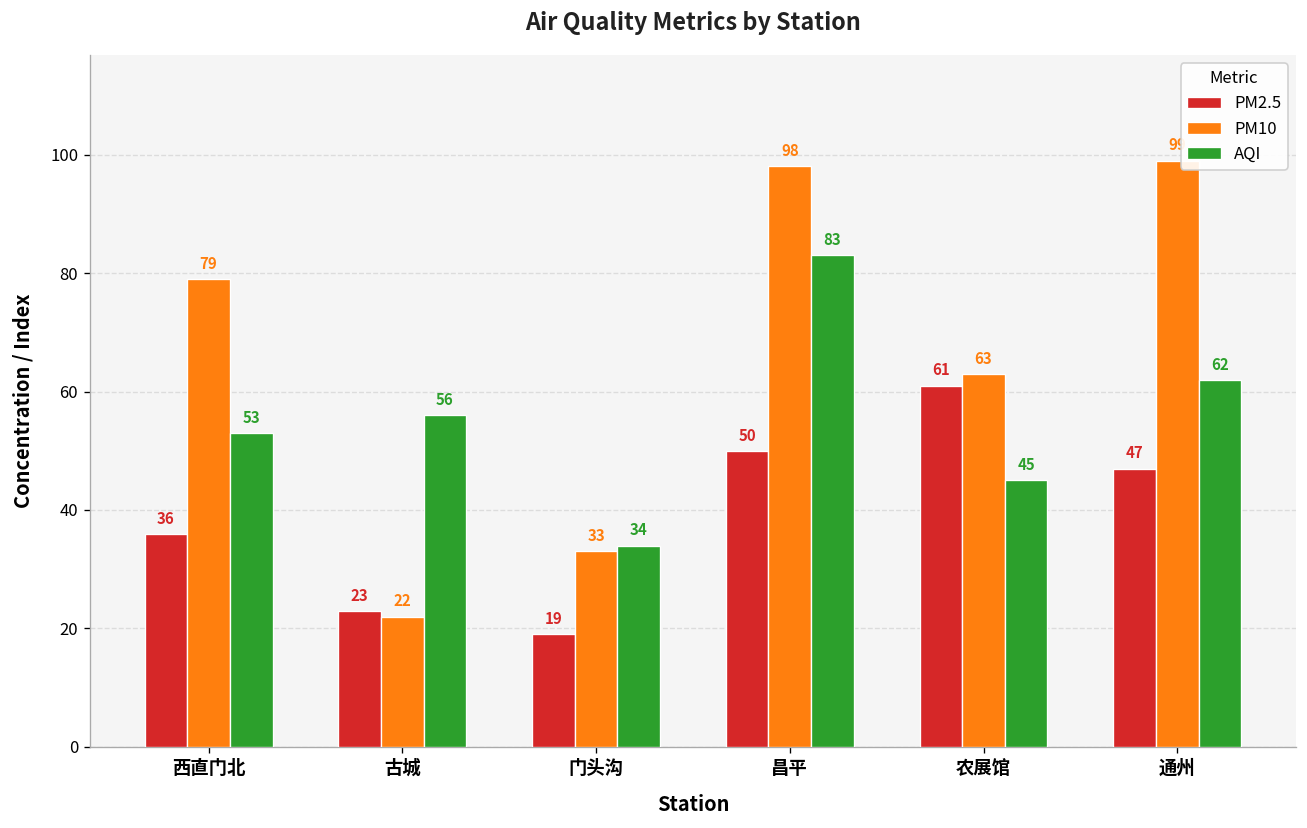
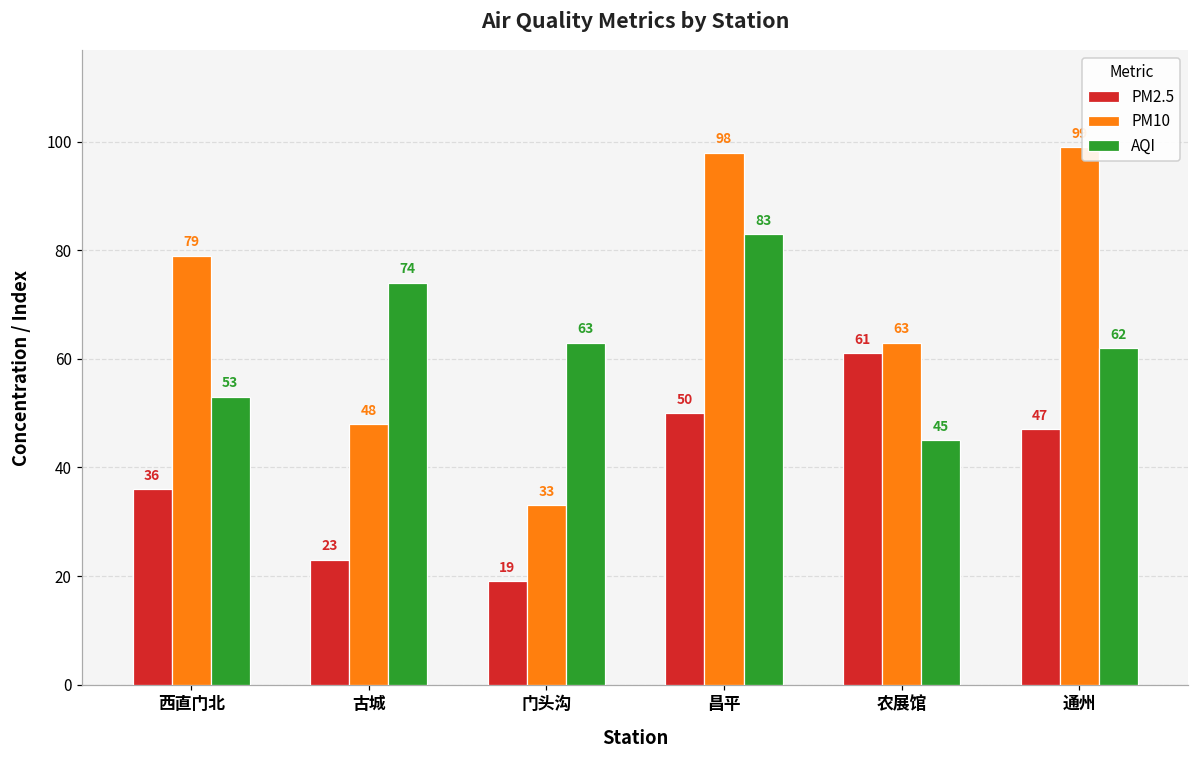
  {
    "PM2.5": {
      "西直门北": 36,
      "古城": 23,
      "门头沟": 19,
      "昌平": 50,
      "农展馆": 61,
      "通州": 47
    },
    "PM10": {
      "西直门北": 79,
-     "古城": 22,
+     "古城": 48,
      "门头沟": 33,
      "昌平": 98,
      "农展馆": 63
    },
    "AQI": {
      "西直门北": 53,
-     "古城": 56,
-     "门头沟": 34,
+     "古城": 74,
+     "门头沟": 63,
      "昌平": 83,
      "农展馆": 45,
      "通州": 62
    }
  }
